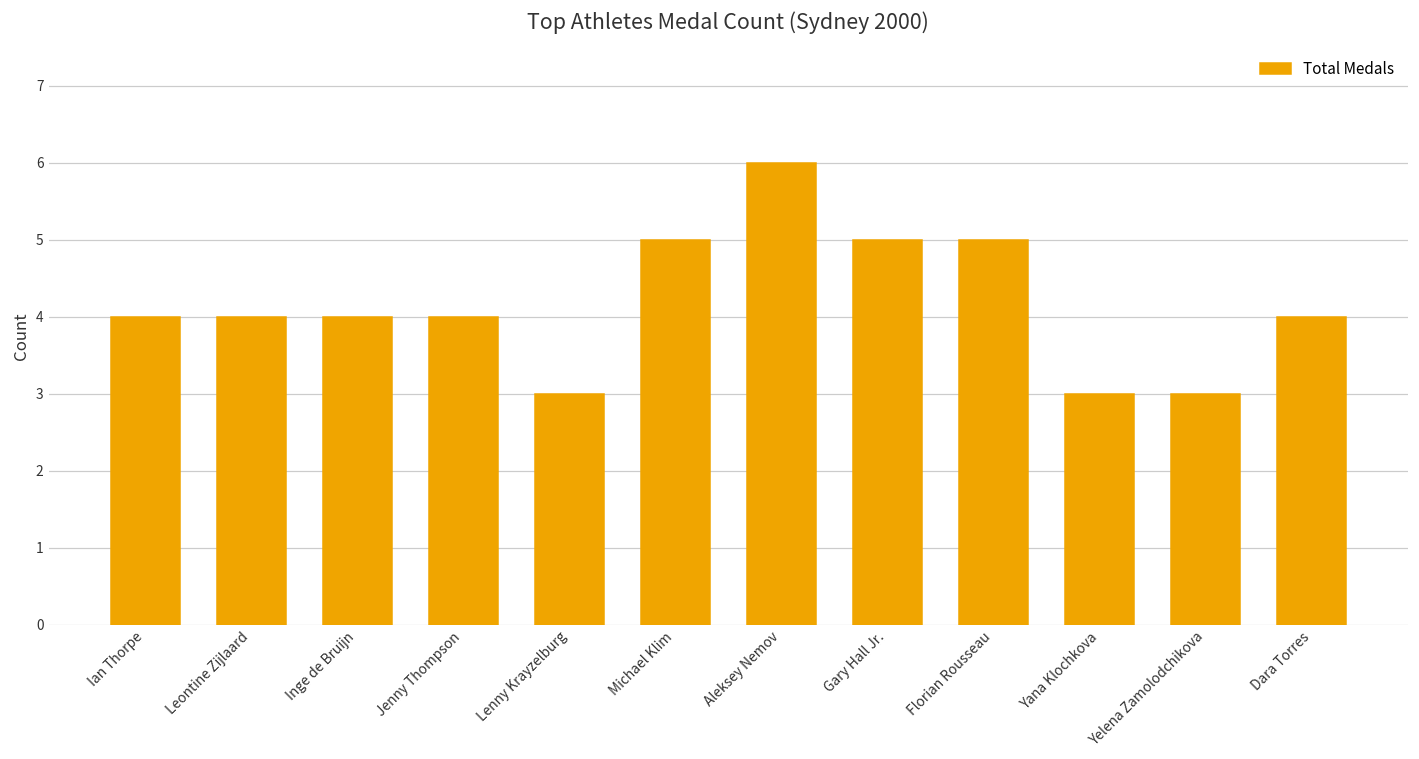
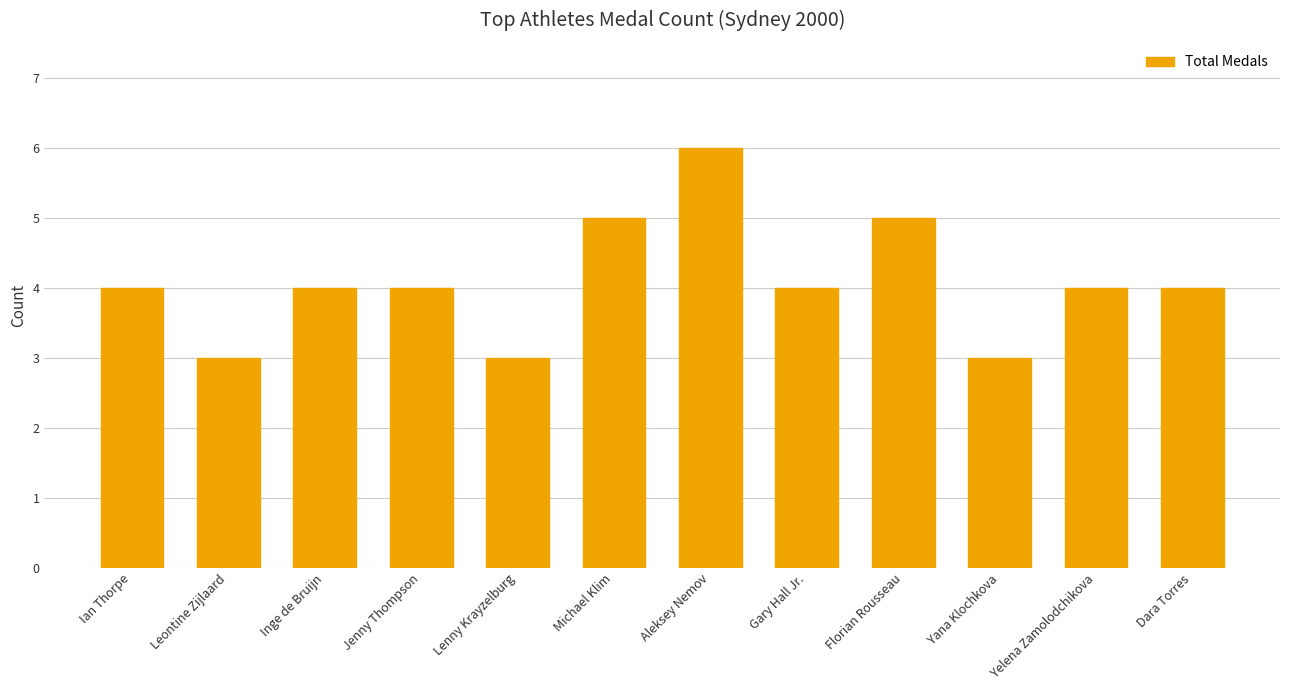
  {
    "Ian Thorpe": 4,
-   "Leontine Zijlaard": 4,
+   "Leontine Zijlaard": 3,
    "Inge de Bruijn": 4,
    "Jenny Thompson": 4,
    "Lenny Krayzelburg": 3,
    "Michael Klim": 5,
    "Aleksey Nemov": 6,
-   "Gary Hall Jr.": 5,
+   "Gary Hall Jr.": 4,
    "Florian Rousseau": 5,
    "Yana Klochkova": 3,
-   "Yelena Zamolodchikova": 3,
+   "Yelena Zamolodchikova": 4,
    "Dara Torres": 4
  }
